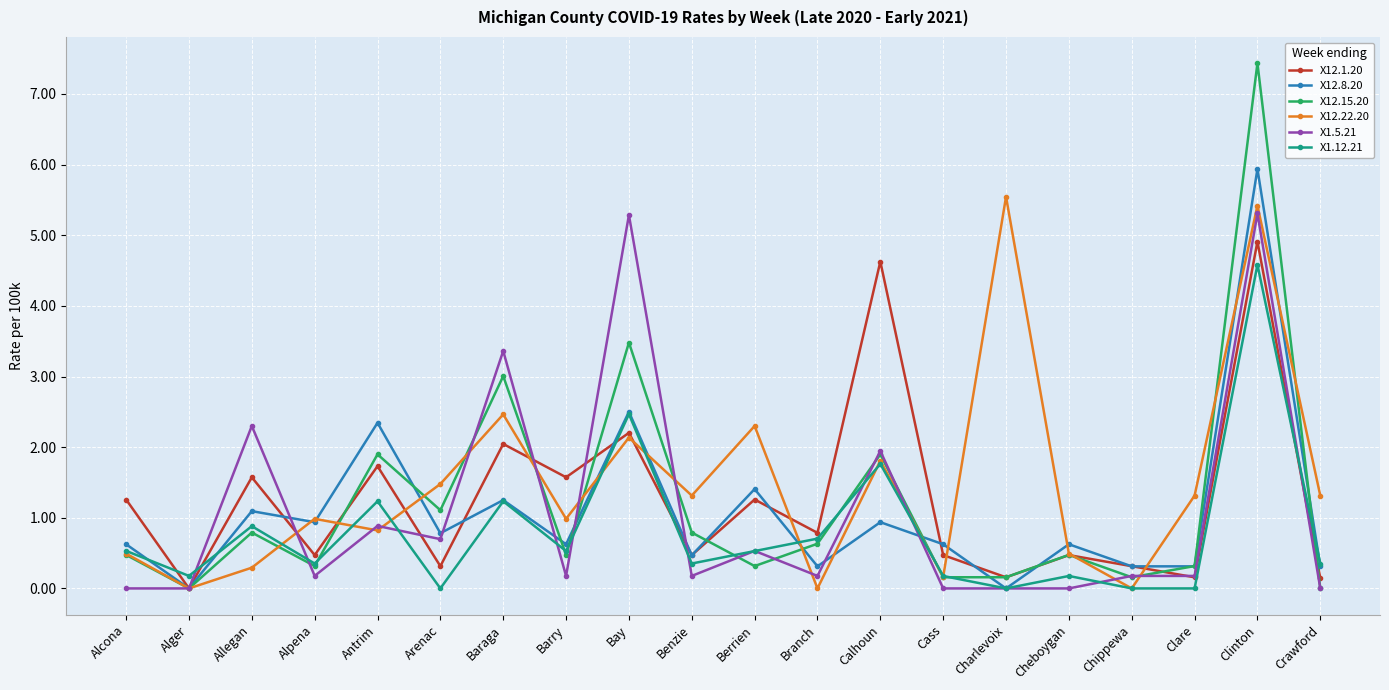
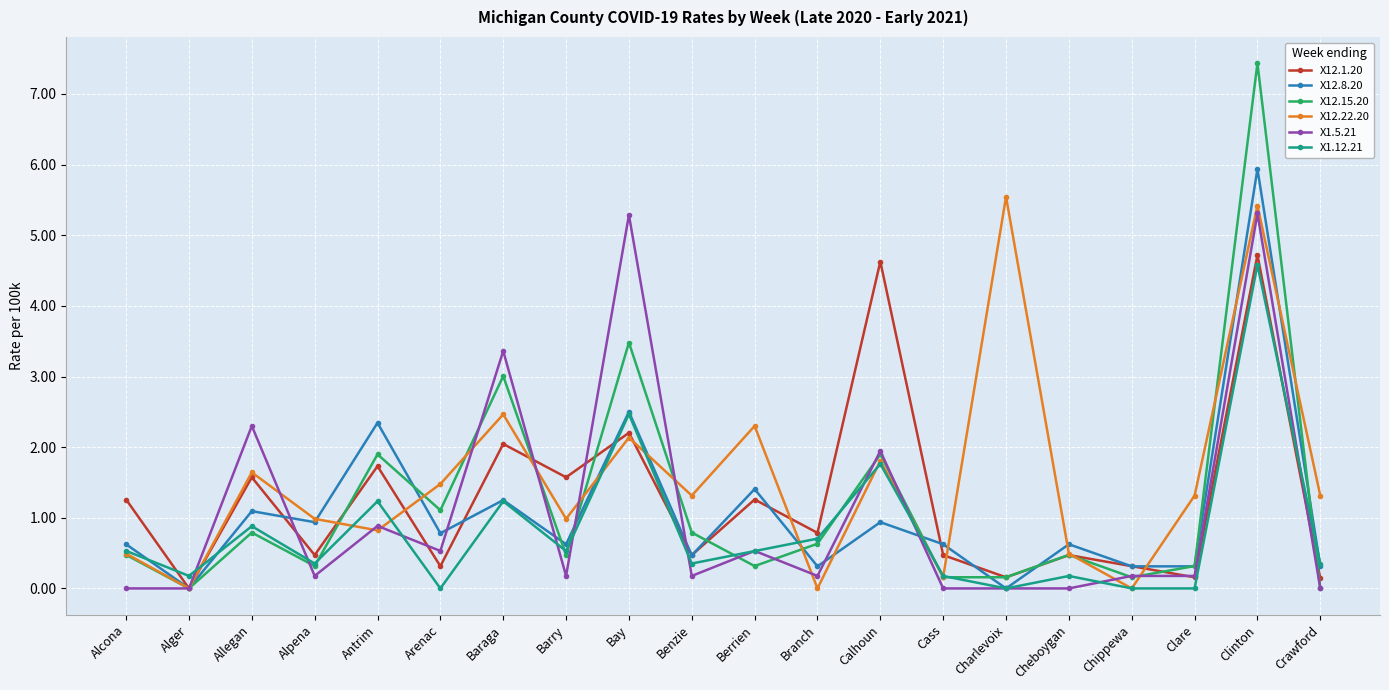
  {
    "X12.1.20": {
      "Alcona": 1.3,
      "Allegan": 1.6,
      "Alpena": 0.5,
      "Antrim": 1.7,
      "Arenac": 0.3,
      "Baraga": 2.0,
      "Barry": 1.6,
      "Bay": 2.2,
      "Berrien": 1.3,
      "Branch": 0.8,
      "Calhoun": 4.6,
      "Cass": 0.5,
-     "Clinton": 4.9,
+     "Clinton": 4.7,
      "Crawford": 0.1
    },
    "X12.8.20": {
      "Alcona": 0.6,
      "Allegan": 1.1,
      "Alpena": 0.9,
      "Antrim": 2.3,
      "Arenac": 0.8,
      "Barry": 0.6,
      "Berrien": 1.4,
      "Branch": 0.3,
      "Calhoun": 0.9,
      "Cass": 0.6,
      "Cheboygan": 0.6,
      "Clinton": 5.9,
      "Crawford": 0.3
    },
    "X12.22.20": {
-     "Allegan": 0.3,
+     "Allegan": 1.6,
      "Alpena": 1.0,
      "Antrim": 0.8,
      "Arenac": 1.5,
      "Baraga": 2.5,
      "Barry": 1.0,
      "Bay": 2.1,
      "Benzie": 1.3,
      "Berrien": 2.3,
      "Branch": 0.0,
      "Calhoun": 1.8,
      "Charlevoix": 5.5,
      "Clare": 1.3,
      "Clinton": 5.4,
      "Crawford": 1.3
    },
    "X1.5.21": {
      "Alcona": 0.0,
      "Allegan": 2.3,
      "Alpena": 0.2,
      "Antrim": 0.9,
-     "Arenac": 0.7,
+     "Arenac": 0.5,
      "Baraga": 3.4,
      "Barry": 0.2,
      "Bay": 5.3,
      "Benzie": 0.2,
      "Branch": 0.2,
      "Calhoun": 1.9,
      "Cass": 0.0,
      "Cheboygan": 0.0,
      "Clinton": 5.3
    }
  }
